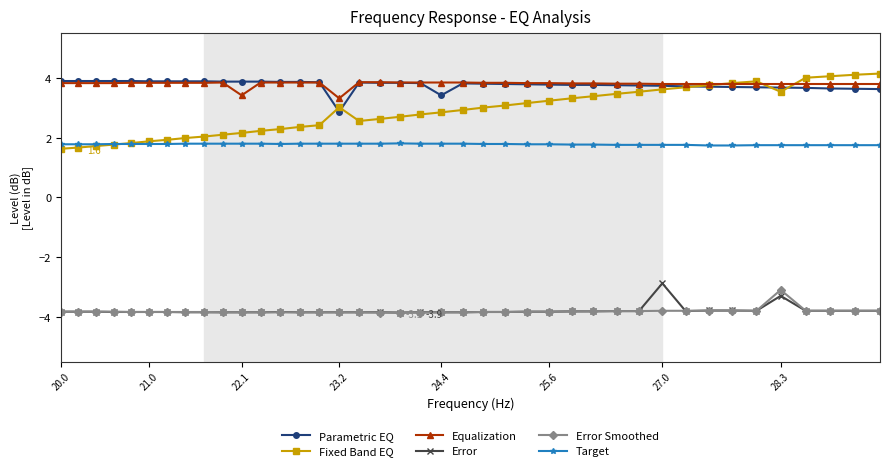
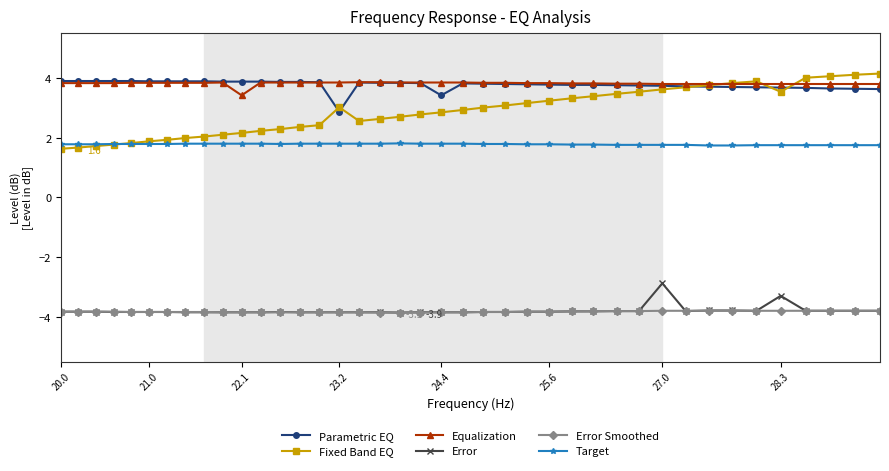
  {
    "Parametric EQ": {
      "22.1": 3.9,
      "23.2": 2.9,
      "24.4": 3.4,
      "28.3": 3.7
    },
    "Fixed Band EQ": {
      "21.0": 1.9,
      "22.1": 2.2,
      "23.2": 3.0,
      "24.4": 2.9,
      "25.6": 3.2,
      "27.0": 3.6,
      "28.3": 3.5
    },
    "Equalization": {
      "22.1": 3.4,
-     "23.2": 3.3,
+     "23.2": 3.9,
      "24.4": 3.9,
      "28.3": 3.8
    },
    "Error": {
      "27.0": -2.9,
      "28.3": -3.3
    },
    "Error Smoothed": {
      "27.0": -3.8,
-     "28.3": -3.1
+     "28.3": -3.8
    },
    "Target": {
      "20.0": 1.8,
      "21.0": 1.8,
      "22.1": 1.8,
      "23.2": 1.8,
      "24.4": 1.8,
      "25.6": 1.8,
      "27.0": 1.8,
      "28.3": 1.8
    }
  }
